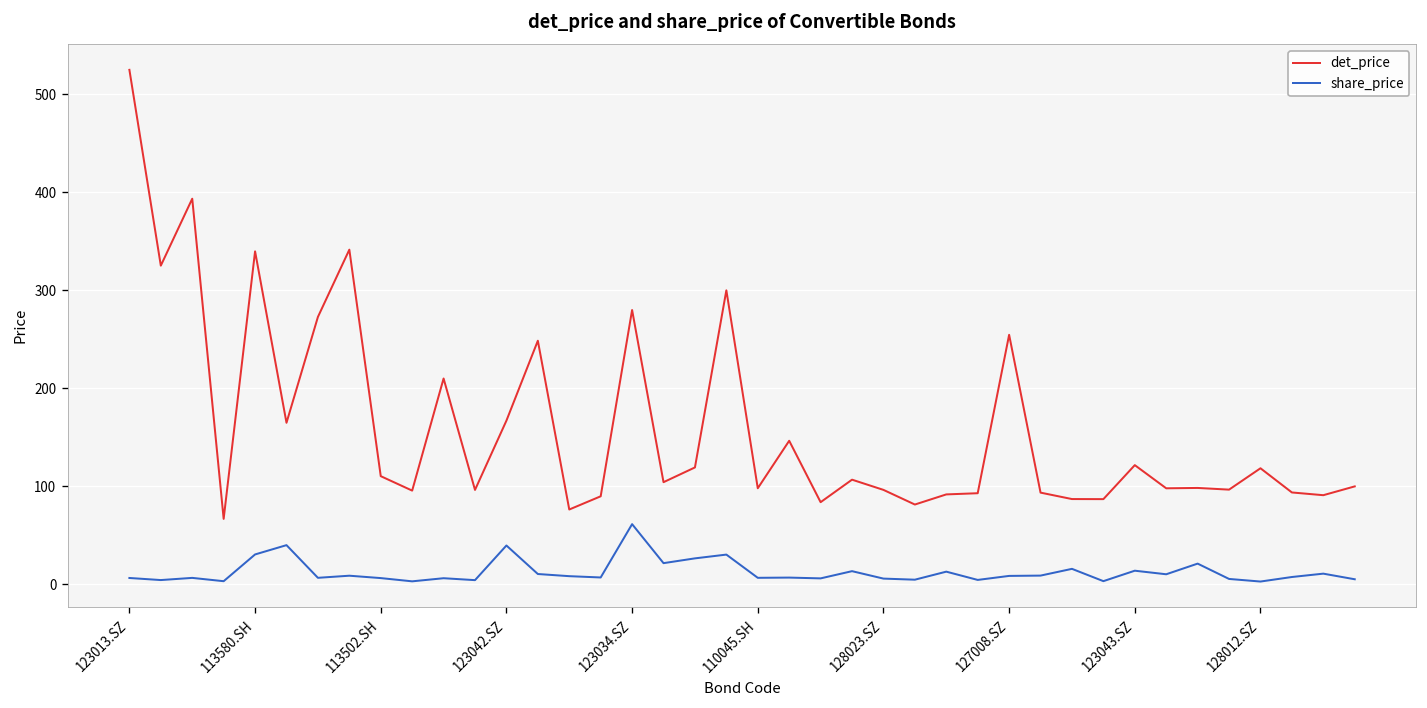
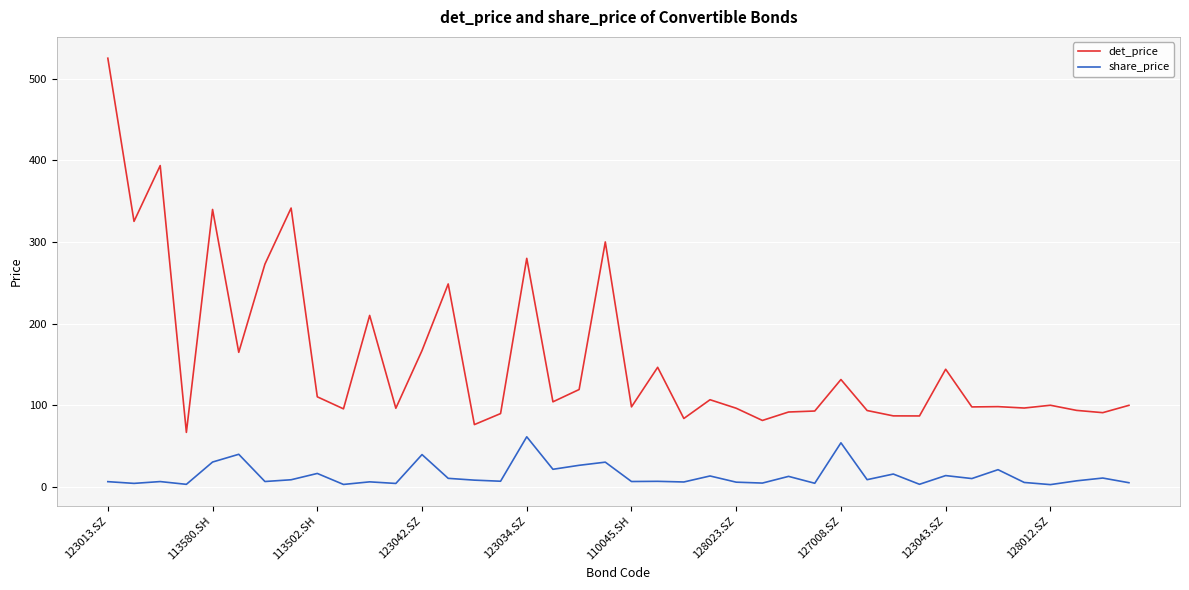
  {
    "det_price": {
      "123013.SZ": 530,
      "113580.SH": 340,
      "113502.SH": 110,
      "123042.SZ": 170,
      "123034.SZ": 280,
      "110045.SH": 100,
      "128023.SZ": 100,
-     "127008.SZ": 250,
-     "123043.SZ": 120,
-     "128012.SZ": 120
+     "127008.SZ": 130,
+     "123043.SZ": 140,
+     "128012.SZ": 100
    },
    "share_price": {
      "123013.SZ": 10,
      "113580.SH": 30,
-     "113502.SH": 10,
+     "113502.SH": 20,
      "123042.SZ": 40,
      "123034.SZ": 60,
      "110045.SH": 10,
      "128023.SZ": 10,
-     "127008.SZ": 10,
+     "127008.SZ": 50,
      "123043.SZ": 10,
      "128012.SZ": 0
    }
  }
